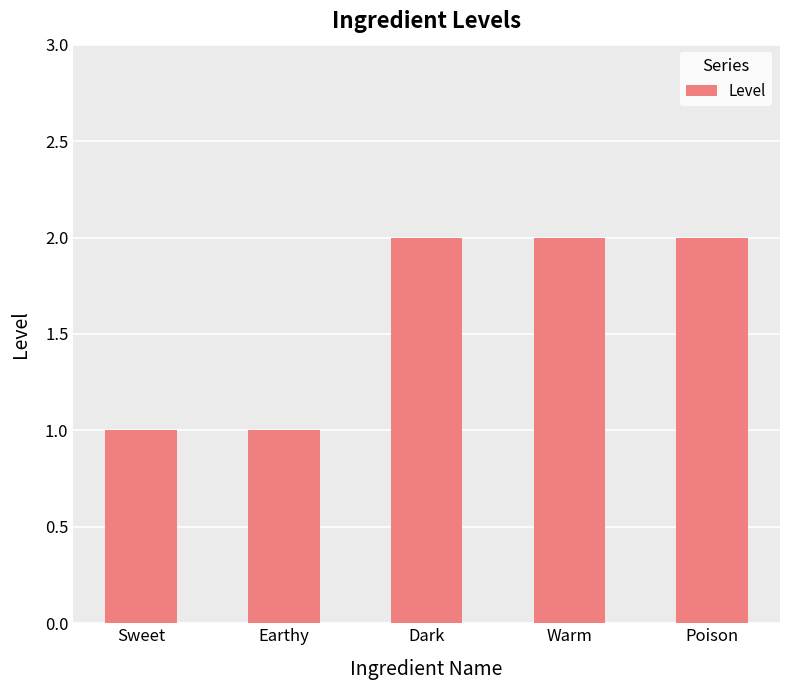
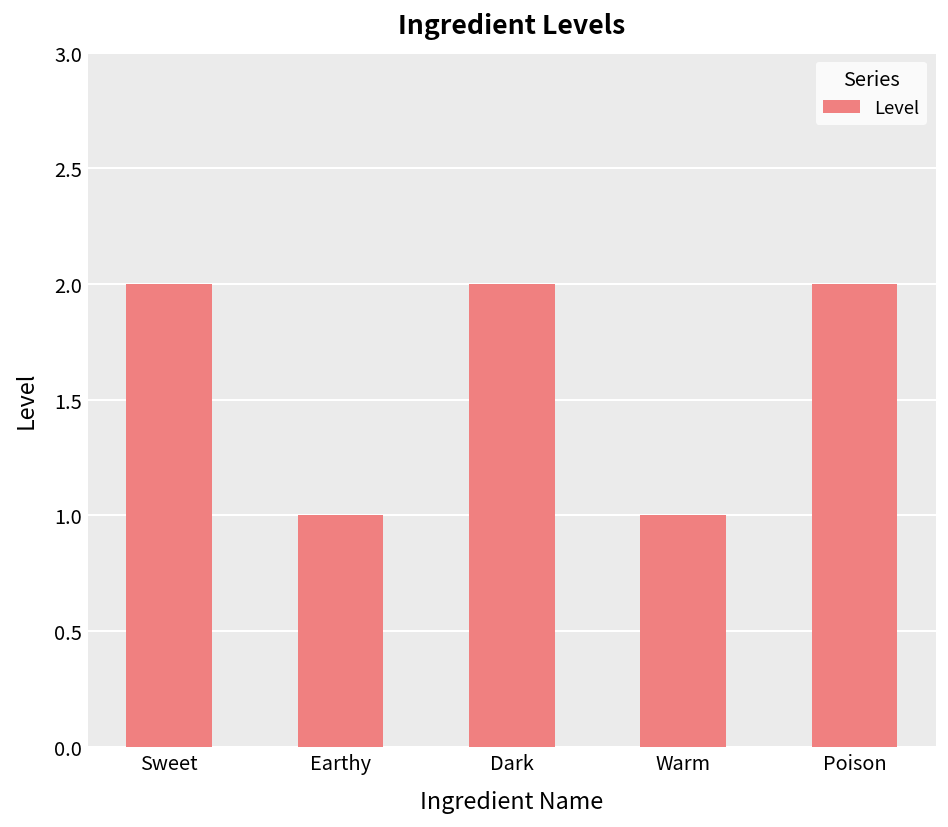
  {
-   "Sweet": 1,
+   "Sweet": 2,
    "Earthy": 1,
    "Dark": 2,
-   "Warm": 2,
+   "Warm": 1,
    "Poison": 2
  }
